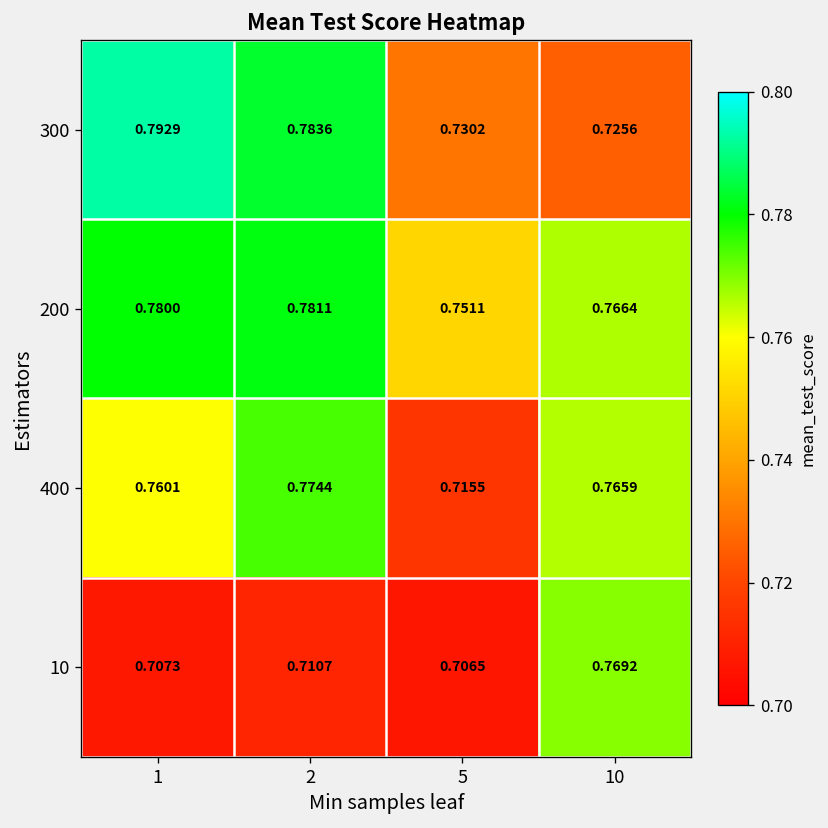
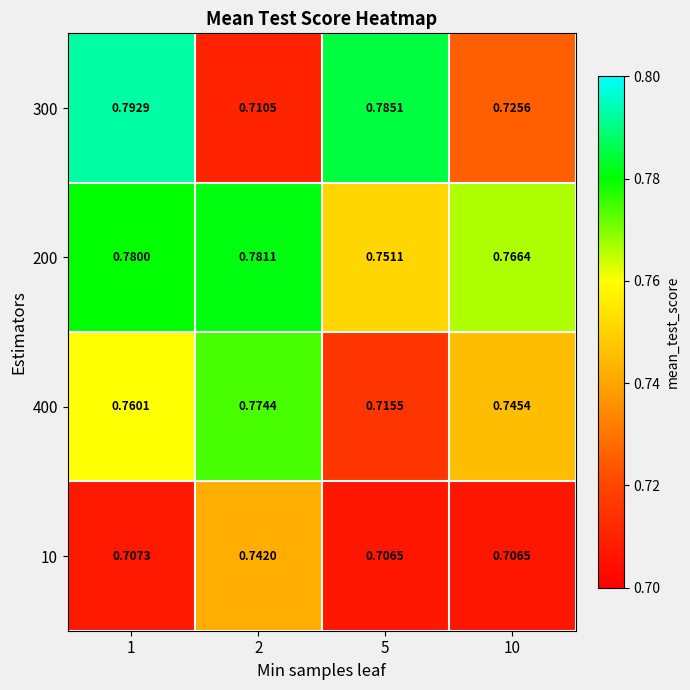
  {
    "300": {
      "1": 0.7929,
-     "2": 0.7836,
-     "5": 0.7302,
+     "2": 0.7105,
+     "5": 0.7851,
      "10": 0.7256
    },
    "200": {
      "1": 0.7800,
      "2": 0.7811,
      "5": 0.7511,
      "10": 0.7664
    },
    "400": {
      "1": 0.7601,
      "2": 0.7744,
      "5": 0.7155,
-     "10": 0.7659
+     "10": 0.7454
    },
    "10": {
      "1": 0.7073,
-     "2": 0.7107,
+     "2": 0.7420,
      "5": 0.7065,
-     "10": 0.7692
+     "10": 0.7065
    }
  }
